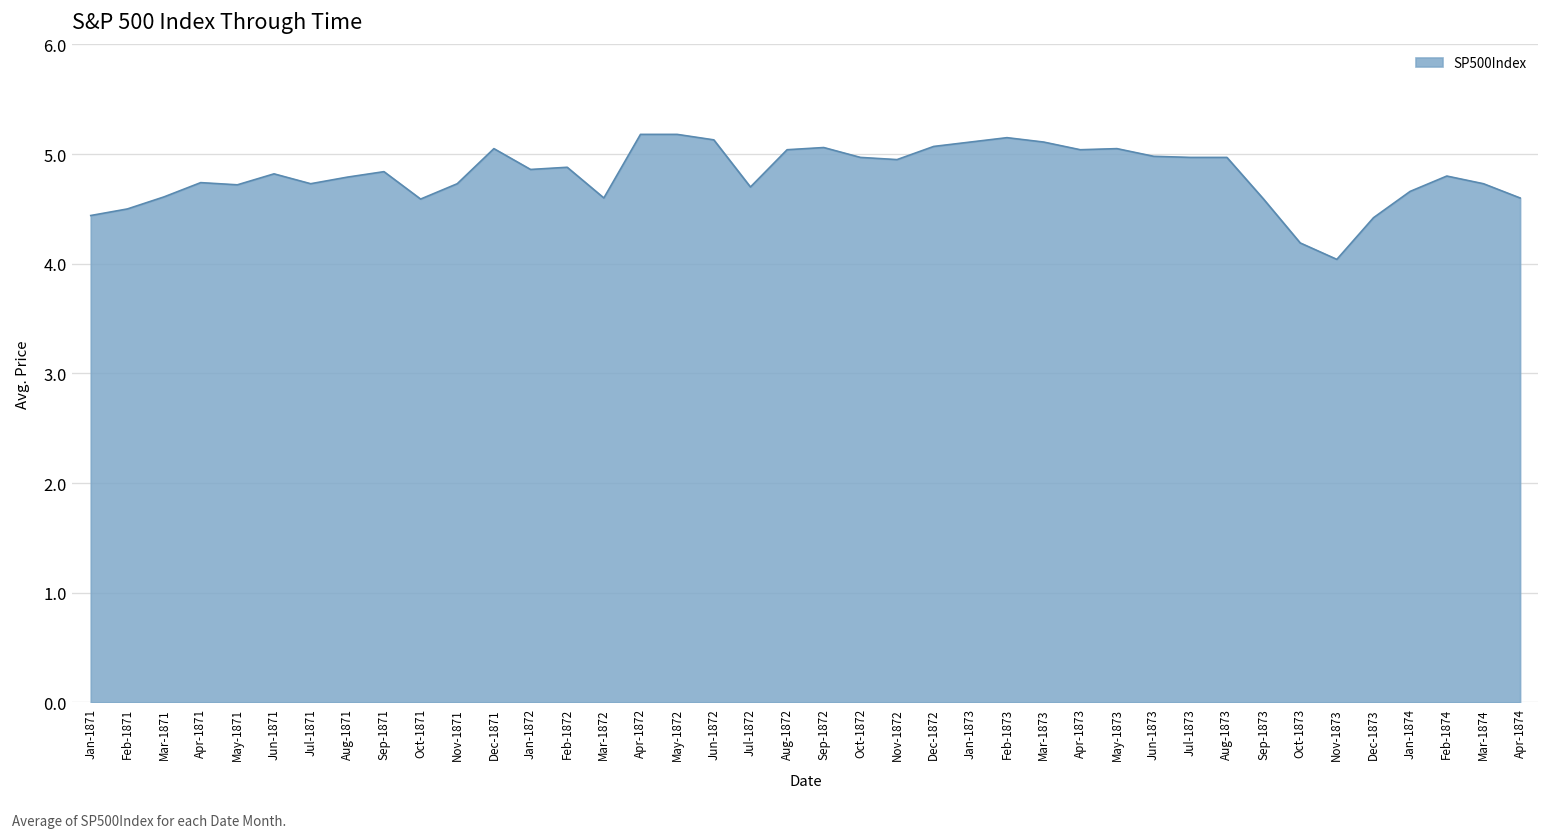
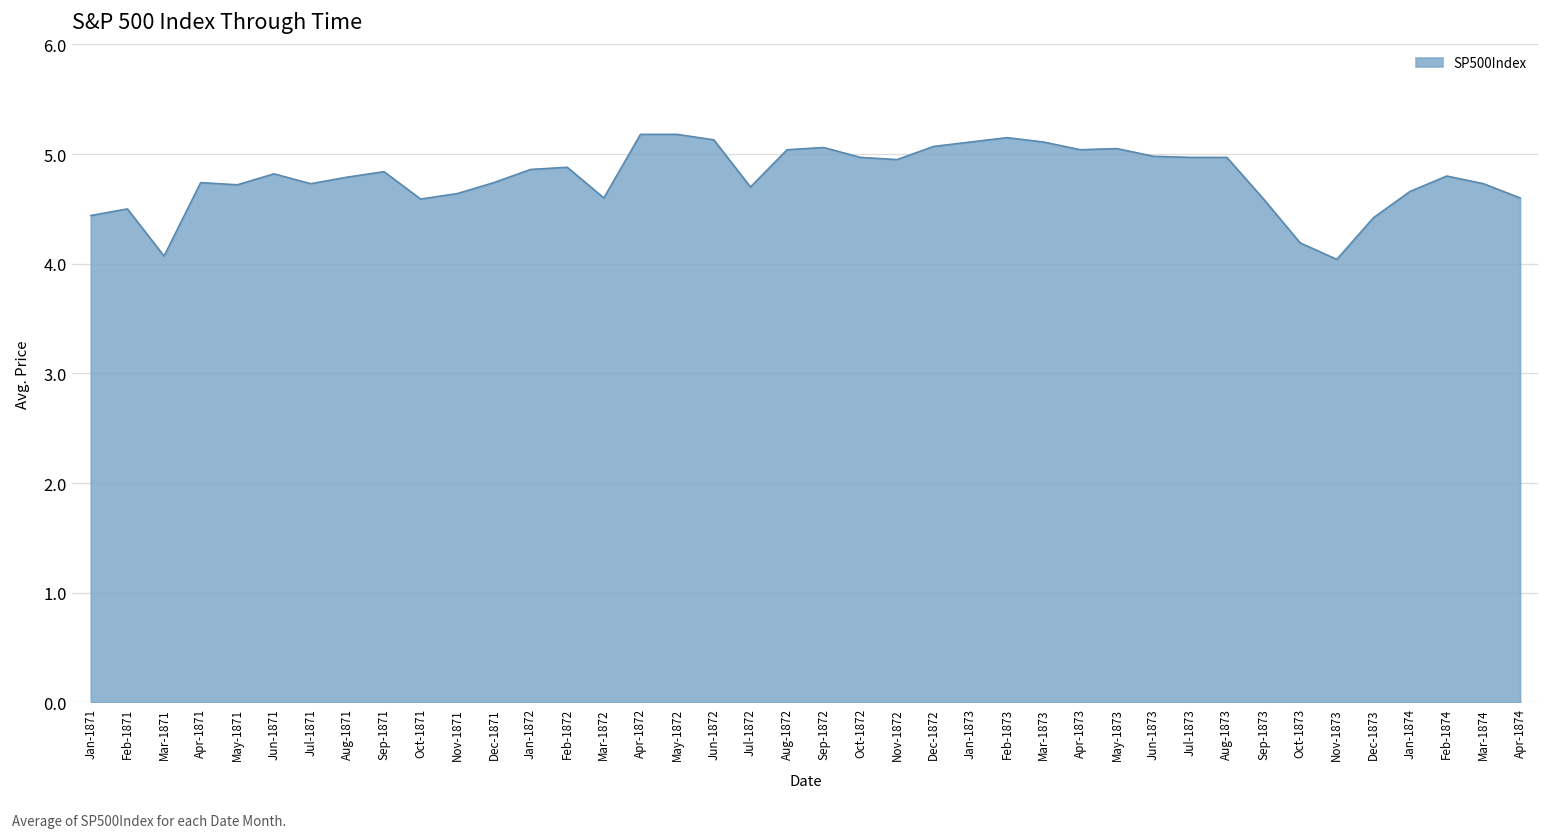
  {
    "Jan-1871": 4.4,
    "Feb-1871": 4.5,
-   "Mar-1871": 4.6,
+   "Mar-1871": 4.1,
    "Apr-1871": 4.7,
    "May-1871": 4.7,
    "Jun-1871": 4.8,
    "Jul-1871": 4.7,
    "Aug-1871": 4.8,
    "Sep-1871": 4.8,
    "Oct-1871": 4.6,
-   "Nov-1871": 4.7,
-   "Dec-1871": 5.1,
+   "Nov-1871": 4.6,
+   "Dec-1871": 4.7,
    "Jan-1872": 4.9,
    "Feb-1872": 4.9,
    "Mar-1872": 4.6,
    "Apr-1872": 5.2,
    "May-1872": 5.2,
    "Jun-1872": 5.1,
    "Jul-1872": 4.7,
    "Aug-1872": 5.0,
    "Sep-1872": 5.1,
    "Oct-1872": 5.0,
    "Nov-1872": 5.0,
    "Dec-1872": 5.1,
    "Jan-1873": 5.1,
    "Feb-1873": 5.2,
    "Mar-1873": 5.1,
    "Apr-1873": 5.0,
    "May-1873": 5.1,
    "Jun-1873": 5.0,
    "Jul-1873": 5.0,
    "Aug-1873": 5.0,
    "Sep-1873": 4.6,
    "Oct-1873": 4.2,
    "Nov-1873": 4.0,
    "Dec-1873": 4.4,
    "Jan-1874": 4.7,
    "Feb-1874": 4.8,
    "Mar-1874": 4.7,
    "Apr-1874": 4.6
  }
